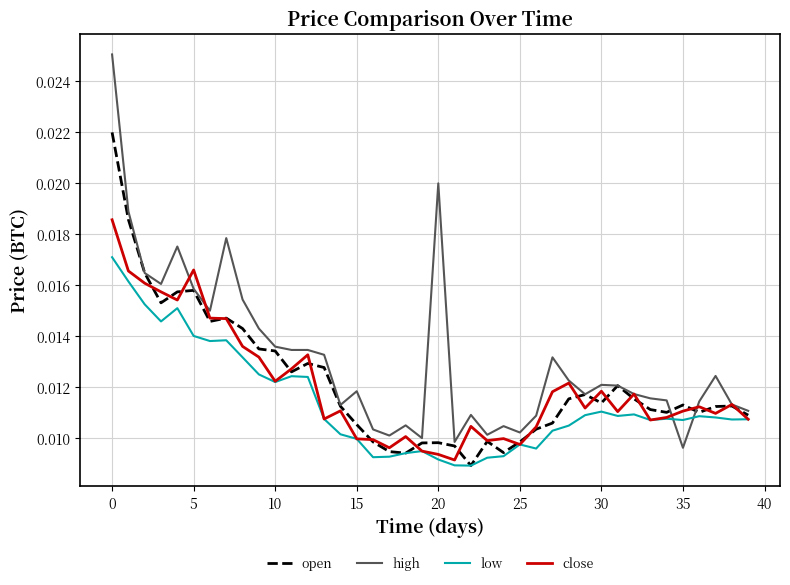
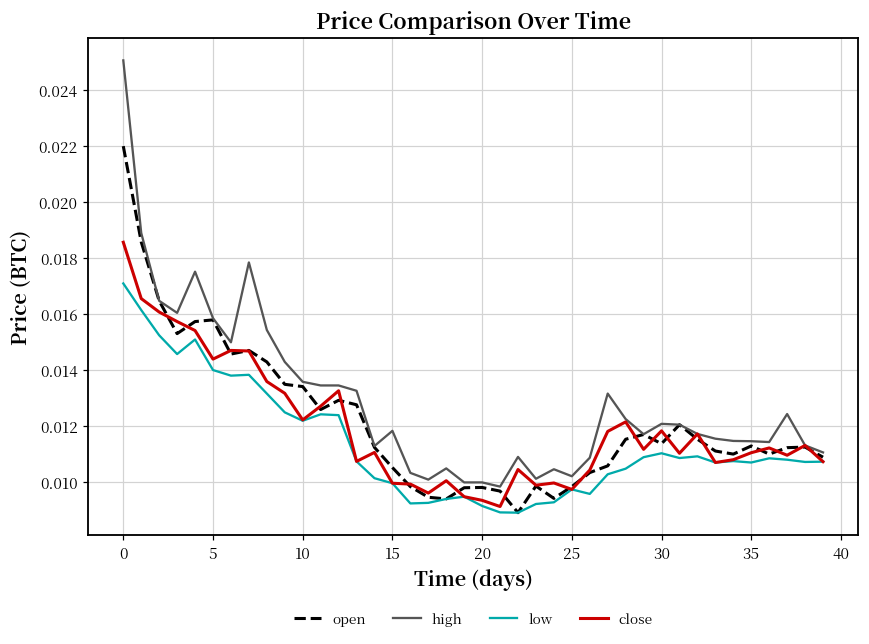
  {
    "open": {
      "0": 0.0220,
      "10": 0.0134,
      "15": 0.0105,
      "20": 0.0098,
      "25": 0.0099,
      "30": 0.0114,
      "35": 0.0113
    },
    "high": {
      "0": 0.0251,
      "10": 0.0136,
      "15": 0.0118,
-     "20": 0.02,
+     "20": 0.01,
      "25": 0.0102,
      "30": 0.0121,
-     "35": 0.0096
+     "35": 0.0115
    },
    "low": {
      "0": 0.0171,
      "5": 0.0140,
      "20": 0.0092,
      "30": 0.0110,
      "35": 0.0107
    },
    "close": {
      "0": 0.0186,
-     "5": 0.0166,
+     "5": 0.0144,
      "20": 0.0094,
      "30": 0.0118,
      "35": 0.0111
    }
  }
